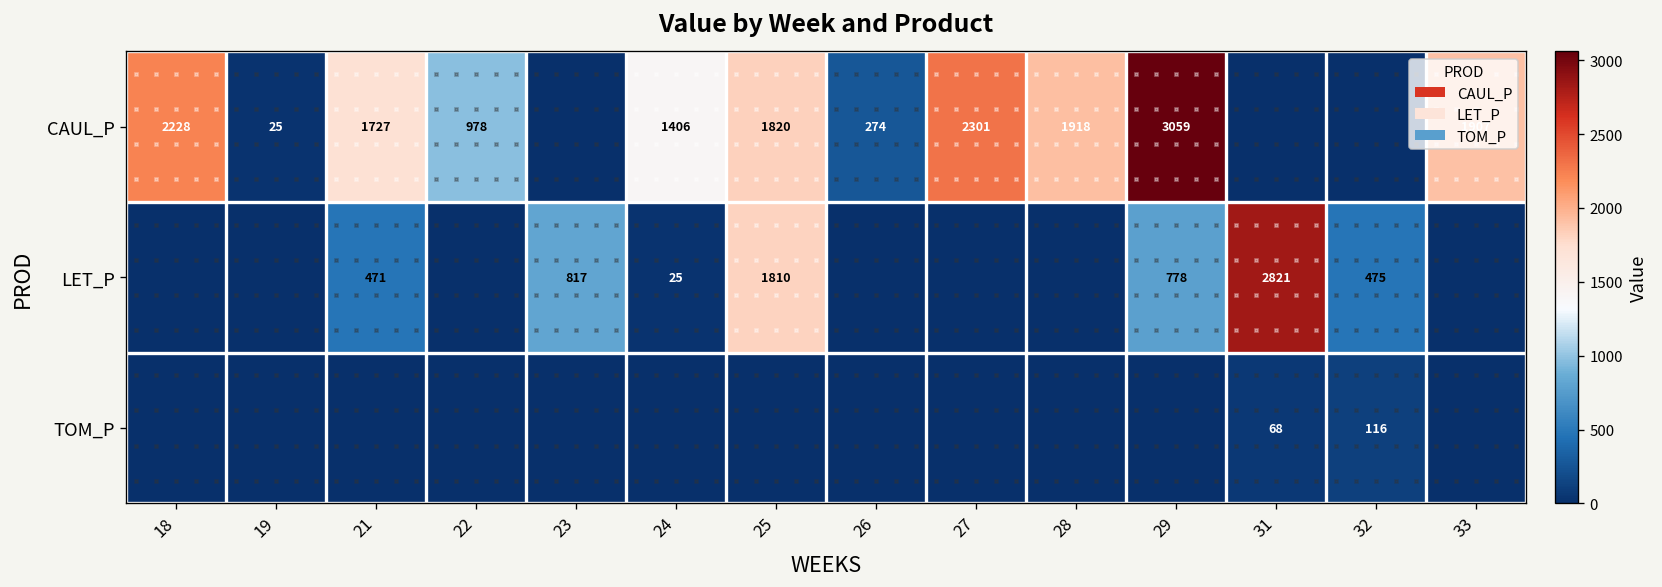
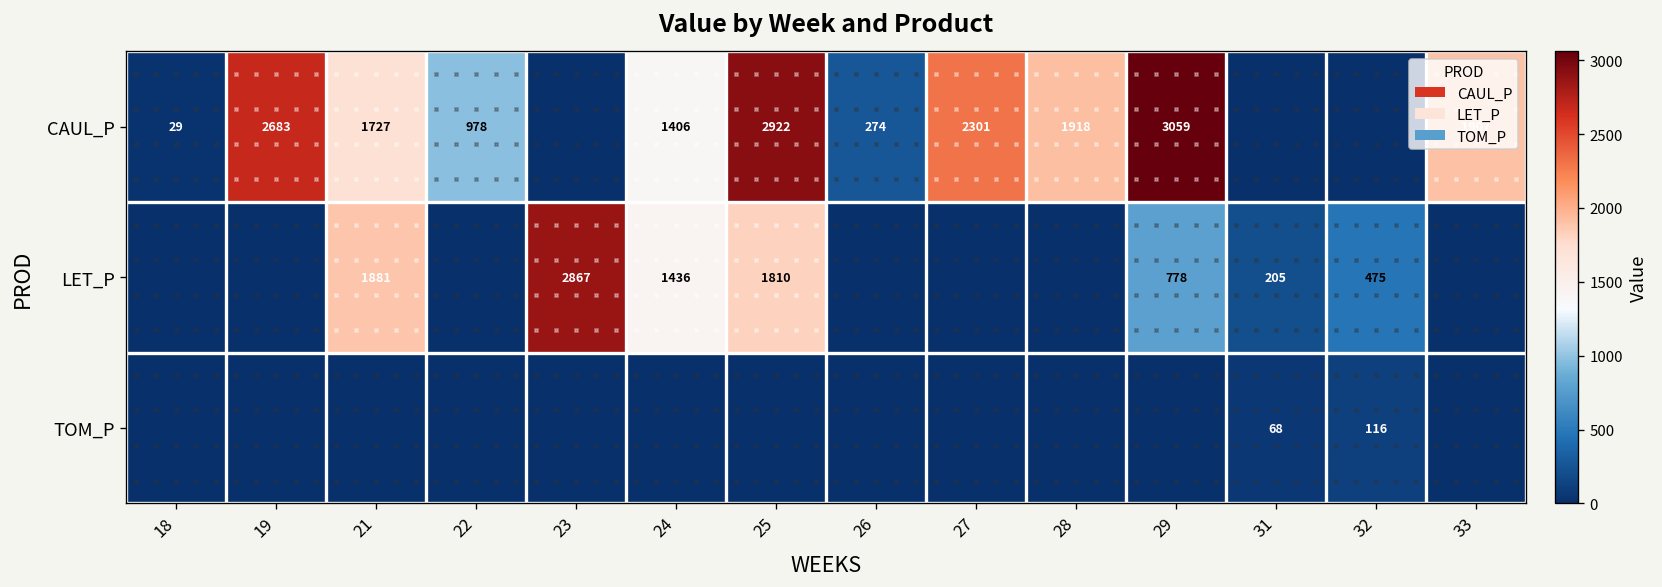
  {
    "CAUL_P": {
-     "18": 2228,
-     "19": 25,
+     "18": 29,
+     "19": 2683,
      "21": 1727,
      "22": 978,
      "24": 1406,
-     "25": 1820,
+     "25": 2922,
      "26": 274,
      "27": 2301,
      "28": 1918,
      "29": 3059
    },
    "LET_P": {
-     "21": 471,
-     "23": 817,
-     "24": 25,
+     "21": 1881,
+     "23": 2867,
+     "24": 1436,
      "25": 1810,
      "29": 778,
-     "31": 2821,
+     "31": 205,
      "32": 475
    },
    "TOM_P": {
      "31": 68,
      "32": 116
    }
  }
